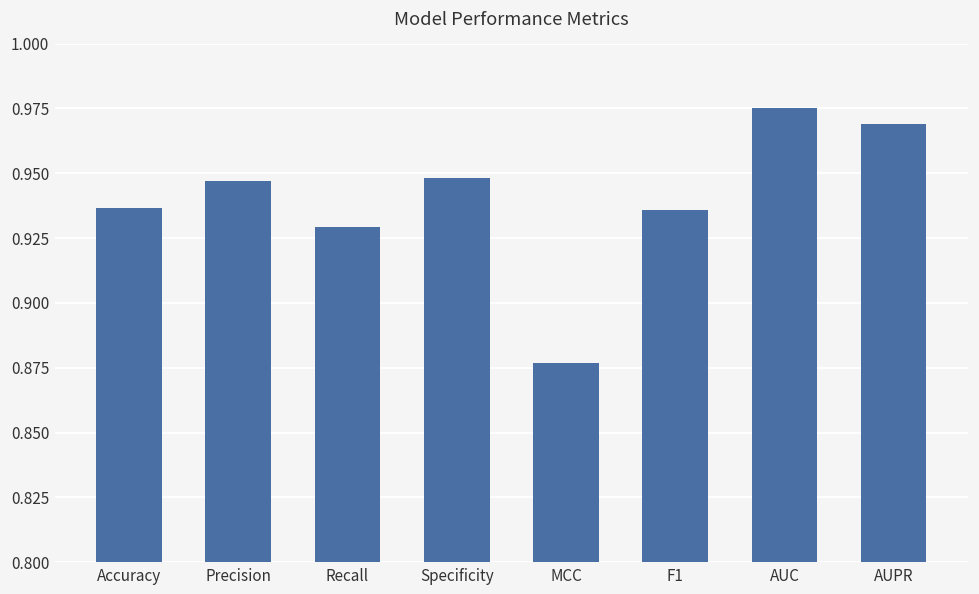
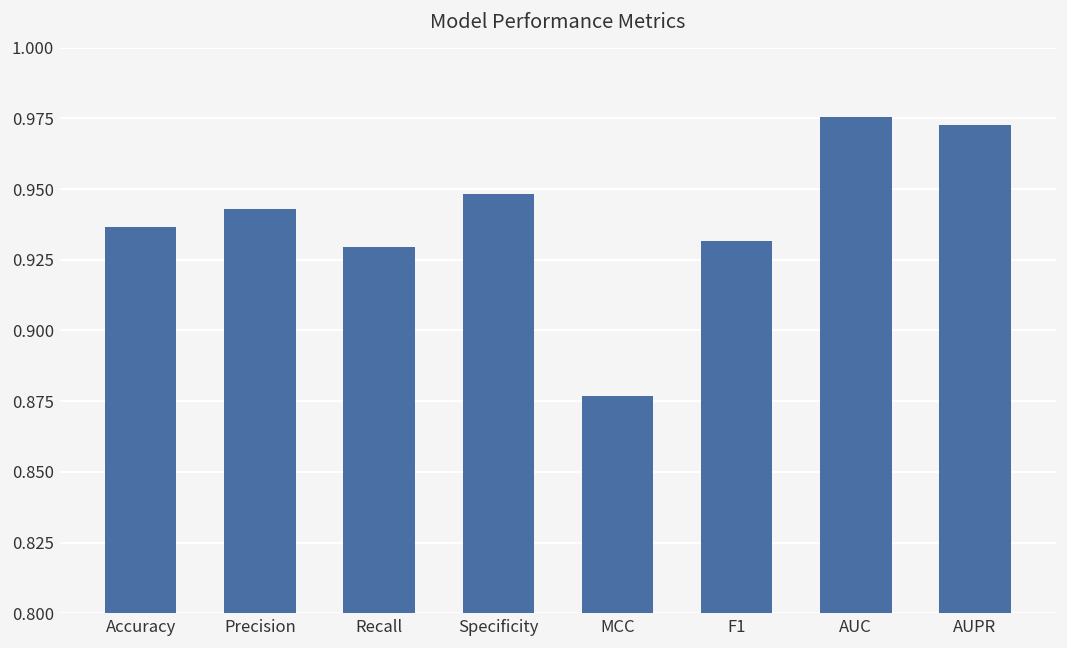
  {
    "Accuracy": 0.937,
-   "Precision": 0.947,
+   "Precision": 0.943,
    "Recall": 0.929,
    "Specificity": 0.948,
    "MCC": 0.877,
-   "F1": 0.936,
+   "F1": 0.932,
    "AUC": 0.975,
-   "AUPR": 0.969
+   "AUPR": 0.973
  }
